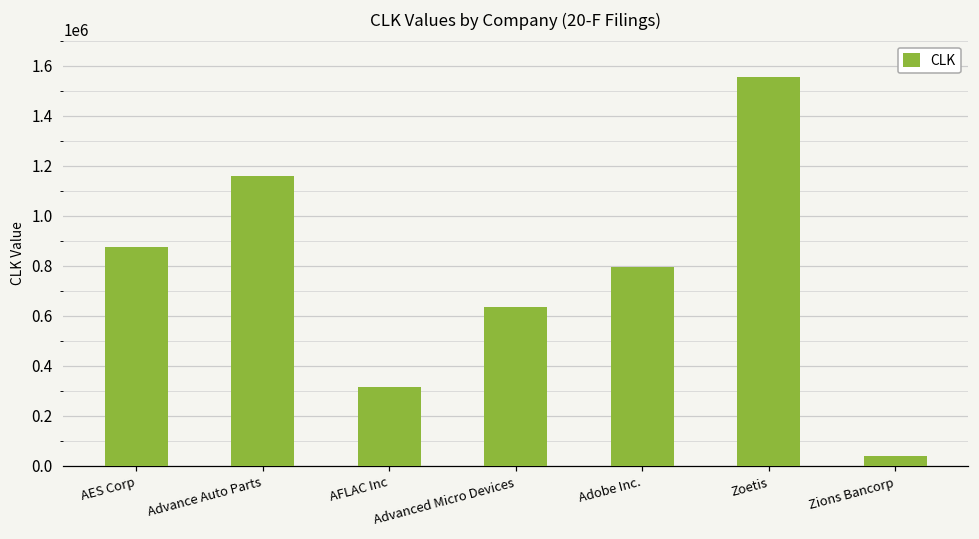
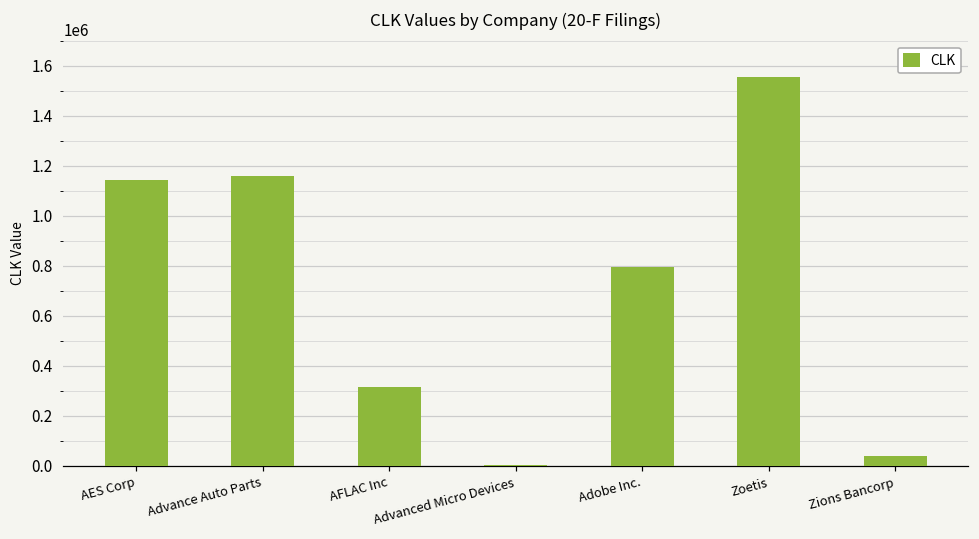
  {
-   "AES Corp": 870000,
+   "AES Corp": 1140000,
    "Advance Auto Parts": 1160000,
    "AFLAC Inc": 320000,
-   "Advanced Micro Devices": 630000,
+   "Advanced Micro Devices": 0,
    "Adobe Inc.": 800000,
    "Zoetis": 1560000,
    "Zions Bancorp": 40000
  }
